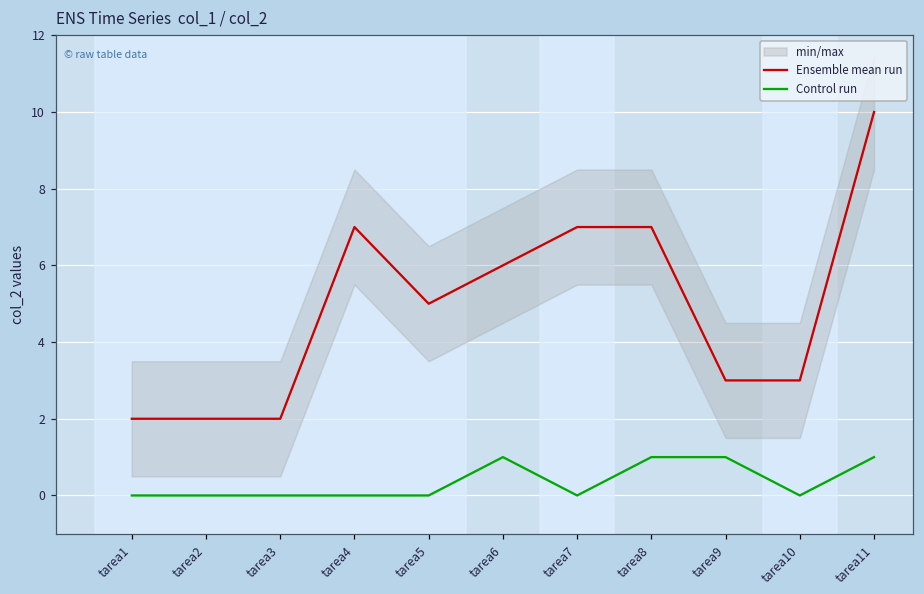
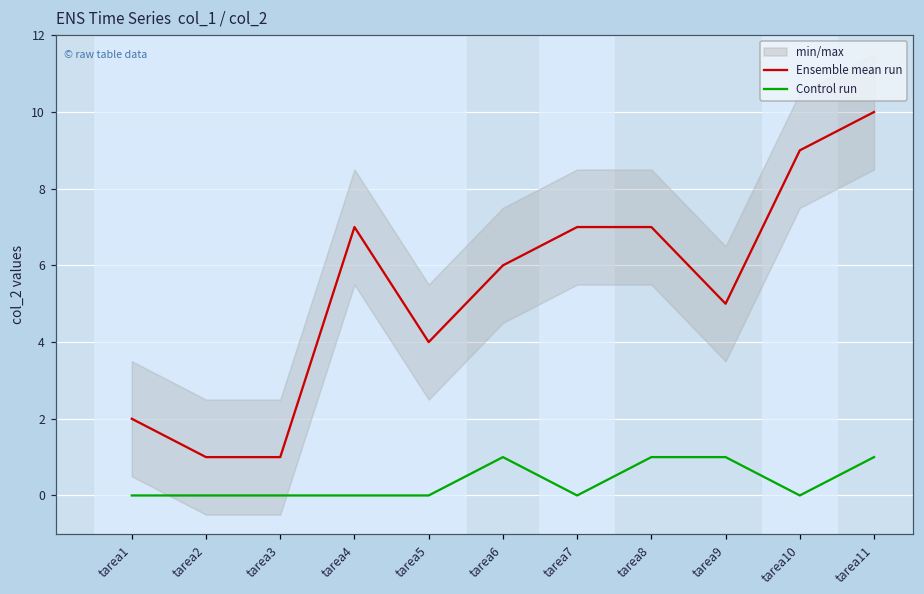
  {
    "Ensemble mean run": {
      "tarea1": 2,
-     "tarea2": 2,
-     "tarea3": 2,
+     "tarea2": 1,
+     "tarea3": 1,
      "tarea4": 7,
-     "tarea5": 5,
+     "tarea5": 4,
      "tarea6": 6,
      "tarea7": 7,
      "tarea8": 7,
-     "tarea9": 3,
-     "tarea10": 3,
+     "tarea9": 5,
+     "tarea10": 9,
      "tarea11": 10
    },
    "Control run": {
      "tarea1": 0,
      "tarea2": 0,
      "tarea3": 0,
      "tarea4": 0,
      "tarea5": 0,
      "tarea6": 1,
      "tarea7": 0,
      "tarea8": 1,
      "tarea9": 1,
      "tarea10": 0,
      "tarea11": 1
    }
  }
